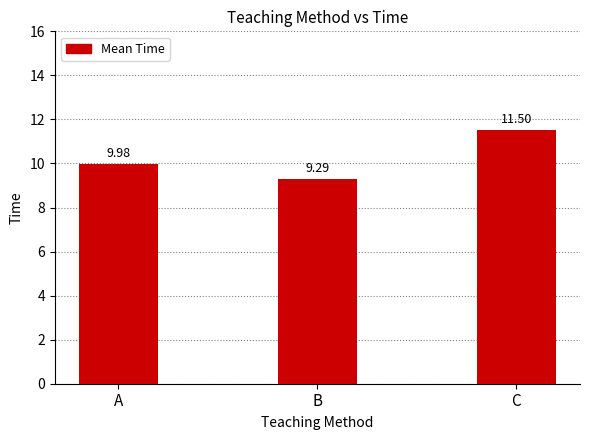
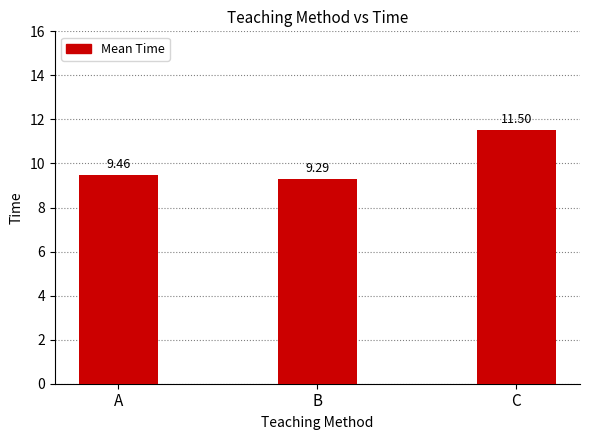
  {
-   "A": 9.98,
+   "A": 9.46,
    "B": 9.29,
    "C": 11.50
  }
